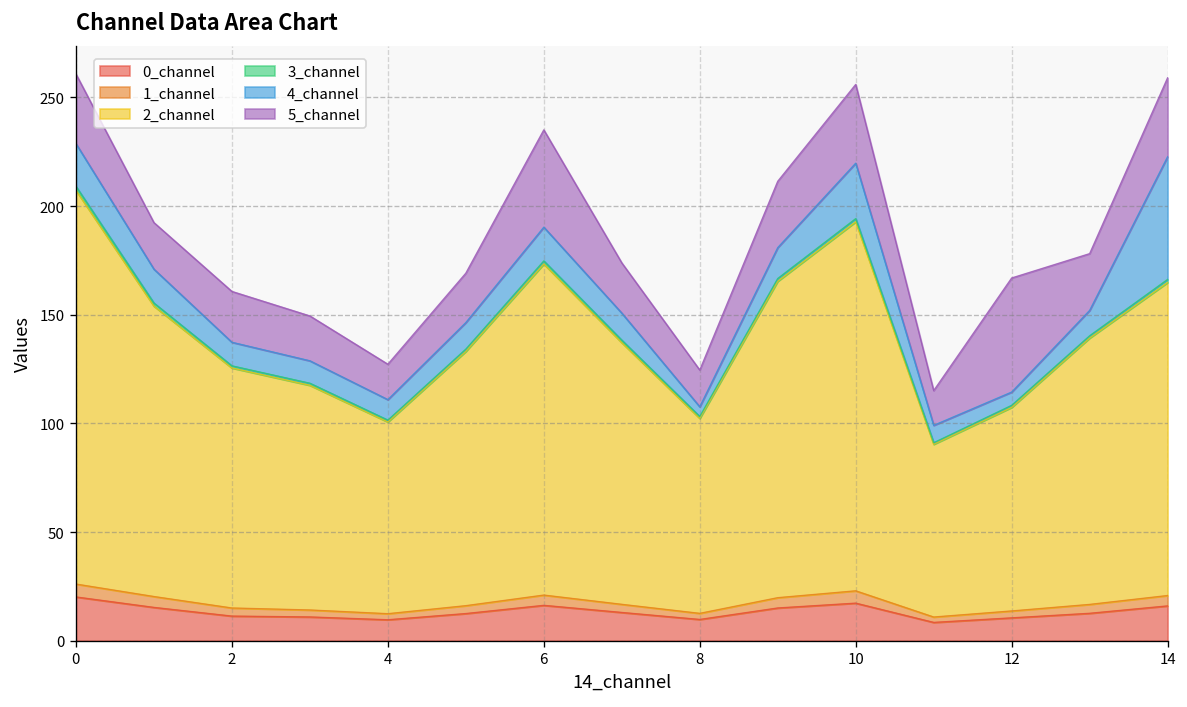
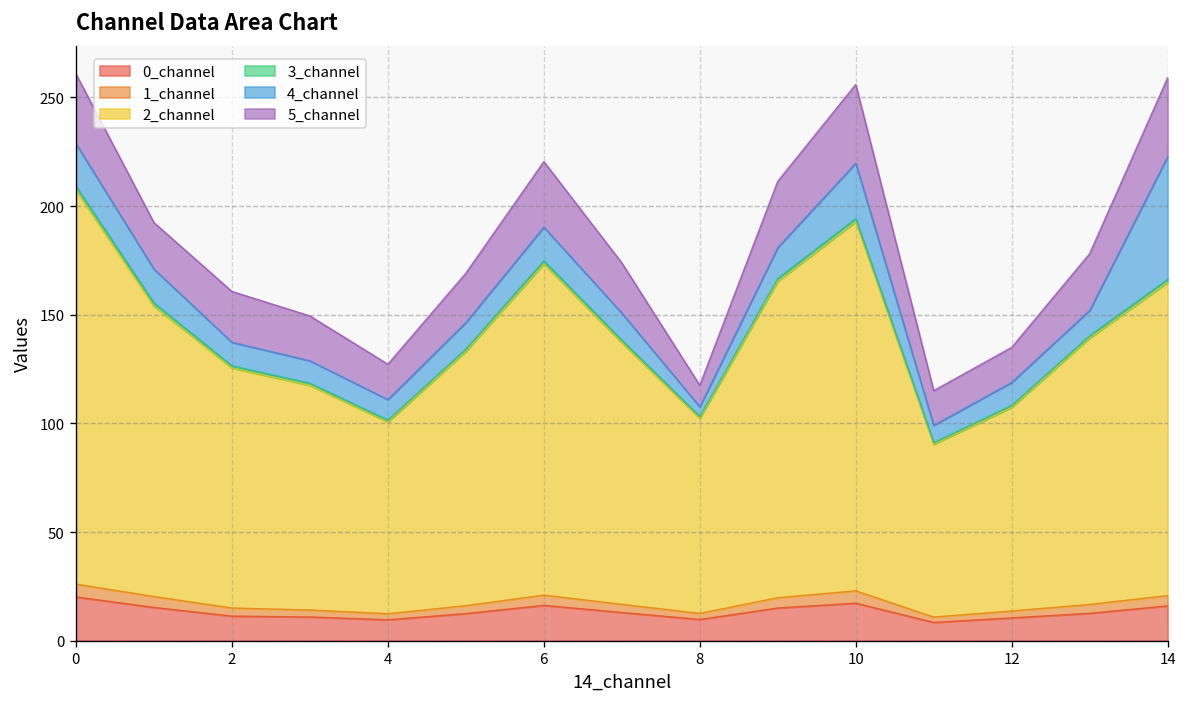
  {
    "2_channel": {
      "0": 181,
      "10": 170
    },
    "3_channel": {
      "0": 2,
      "10": 1
    },
    "4_channel": {
      "0": 20,
      "2": 11,
      "4": 9,
      "6": 16,
      "8": 4,
      "10": 26,
-     "12": 6,
+     "12": 11,
      "14": 56
    },
    "5_channel": {
      "0": 32,
      "2": 23,
      "4": 16,
-     "6": 45,
-     "8": 17,
+     "6": 30,
+     "8": 10,
      "10": 36,
-     "12": 52,
+     "12": 16,
      "14": 36
    }
  }
